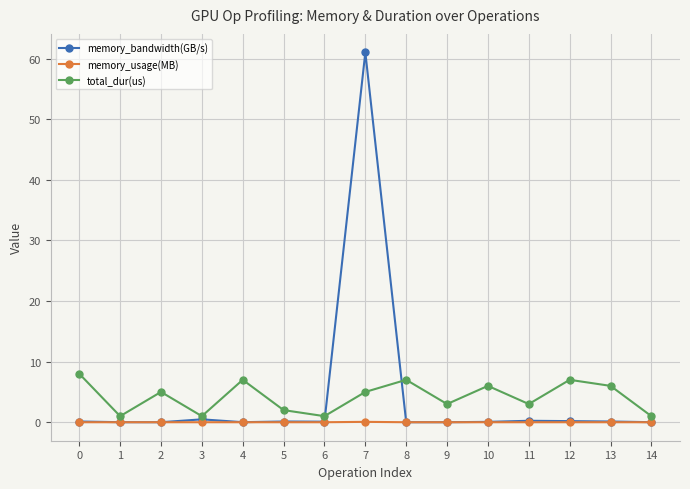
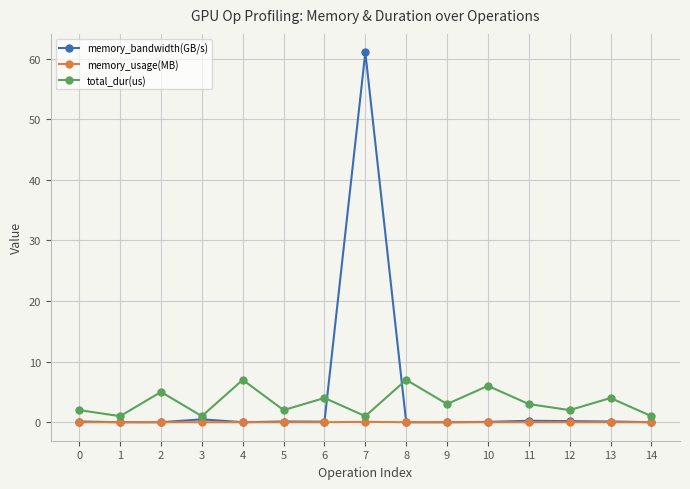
  {
    "memory_bandwidth(GB/s)": {
      "3": 0,
      "7": 61
    },
    "memory_usage(MB)": {
      "3": 0,
      "7": 0
    },
    "total_dur(us)": {
-     "0": 8,
+     "0": 2,
      "1": 1,
      "2": 5,
      "3": 1,
      "4": 7,
      "5": 2,
-     "6": 1,
-     "7": 5,
+     "6": 4,
+     "7": 1,
      "8": 7,
      "9": 3,
      "10": 6,
      "11": 3,
-     "12": 7,
-     "13": 6,
+     "12": 2,
+     "13": 4,
      "14": 1
    }
  }
